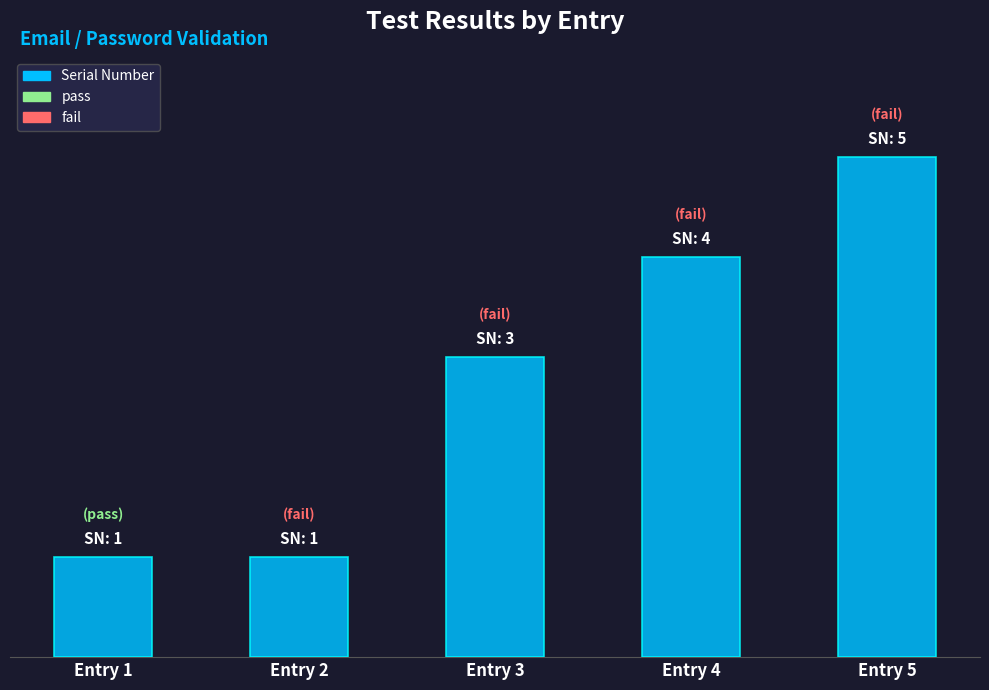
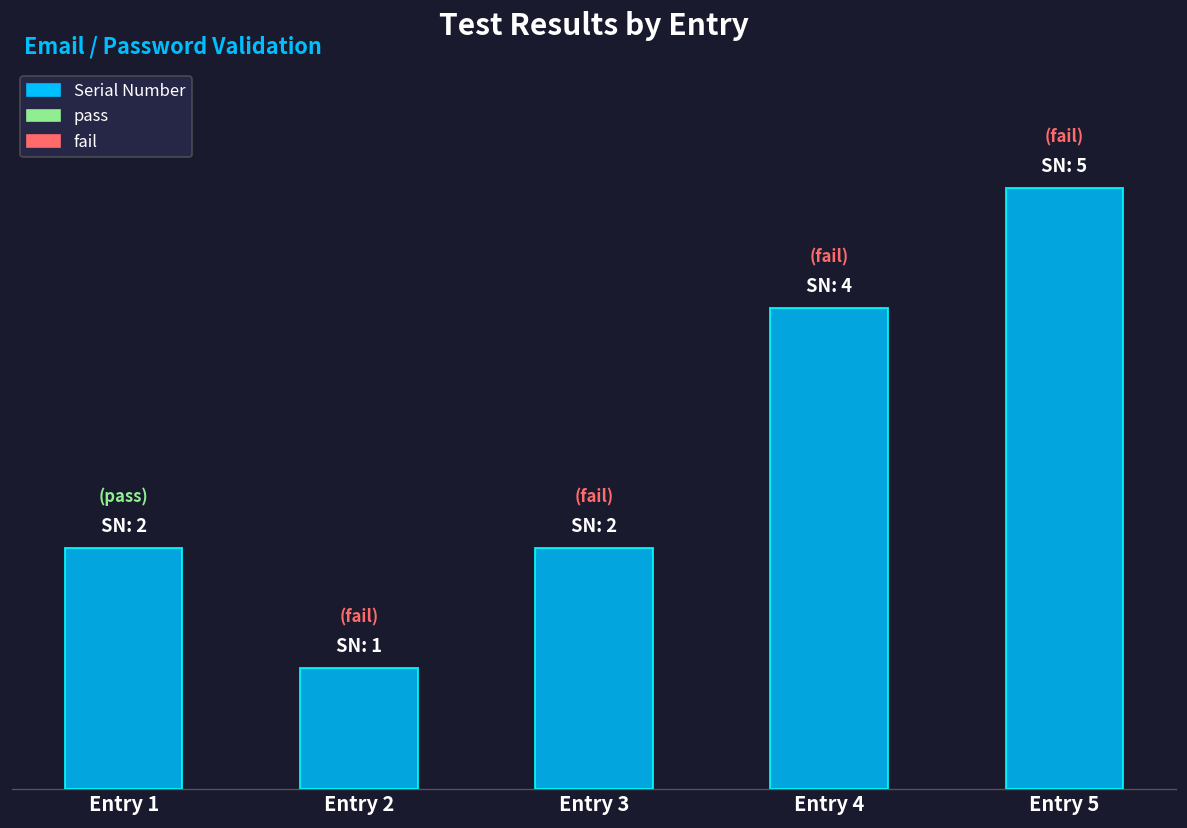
  {
-   "Entry 1": 1,
+   "Entry 1": 2,
    "Entry 2": 1,
-   "Entry 3": 3,
+   "Entry 3": 2,
    "Entry 4": 4,
    "Entry 5": 5
  }
